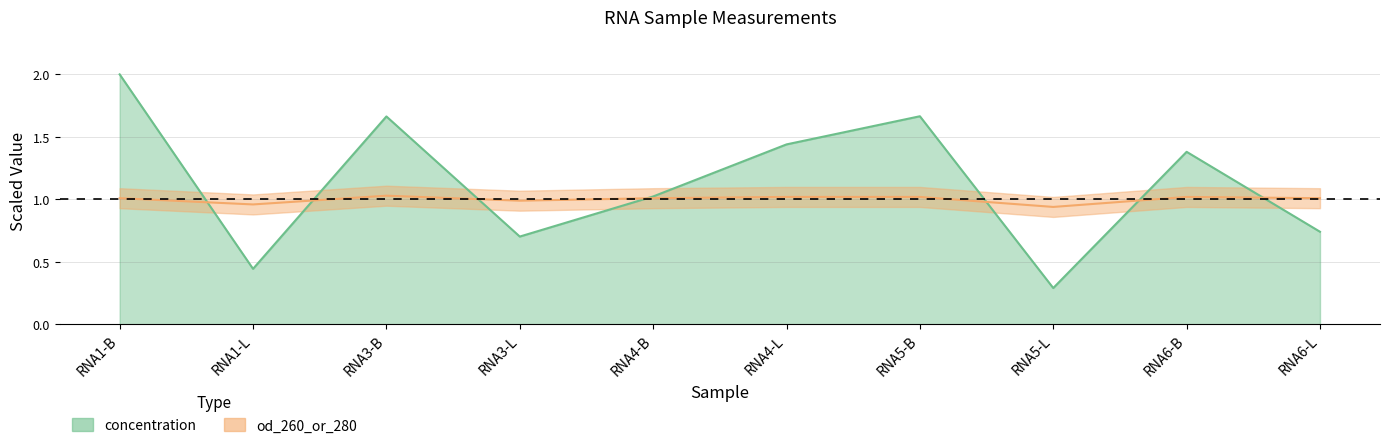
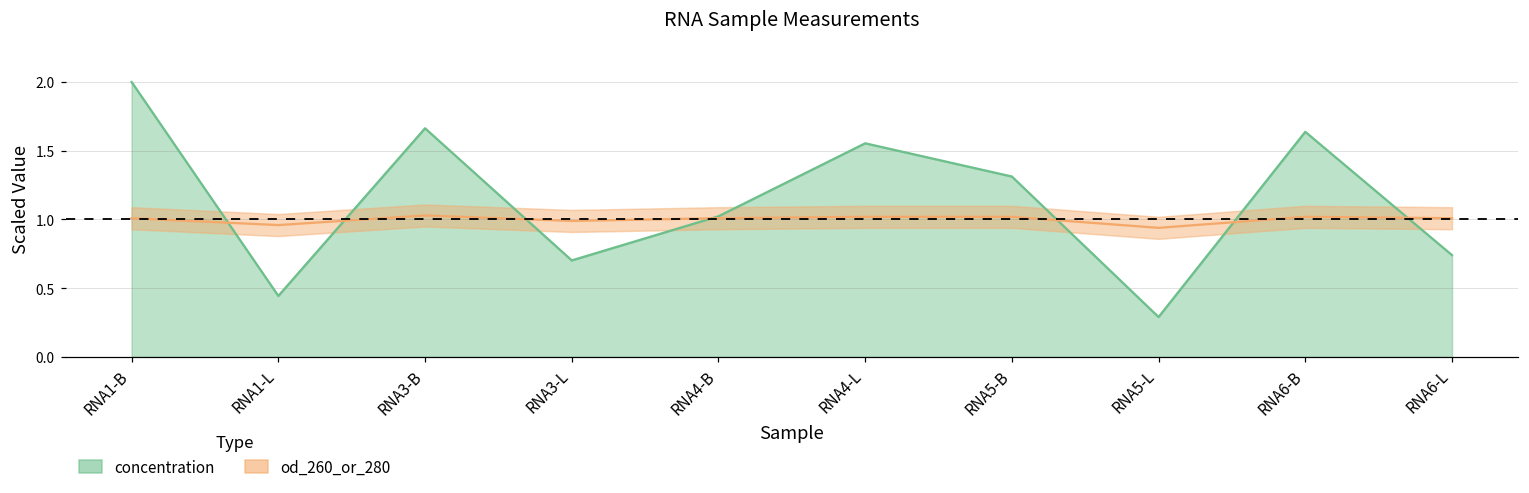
  {
    "concentration": {
      "RNA1-B": 2.00,
      "RNA1-L": 0.44,
      "RNA3-B": 1.66,
      "RNA3-L": 0.70,
-     "RNA4-L": 1.44,
-     "RNA5-B": 1.66,
+     "RNA4-L": 1.55,
+     "RNA5-B": 1.31,
      "RNA5-L": 0.29,
-     "RNA6-B": 1.38,
+     "RNA6-B": 1.64,
      "RNA6-L": 0.74
    }
  }
